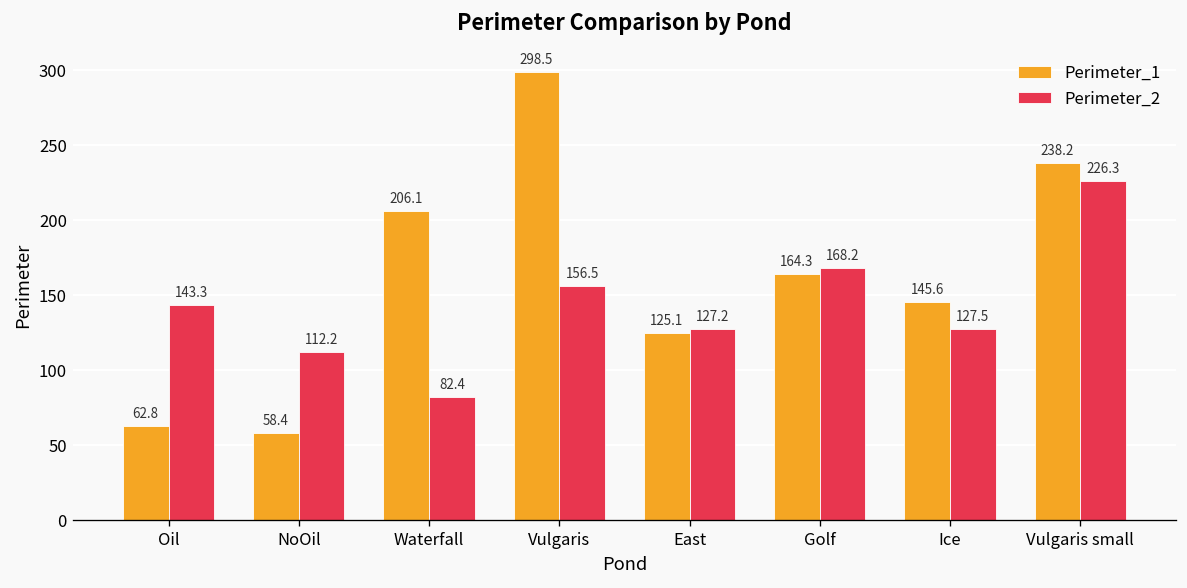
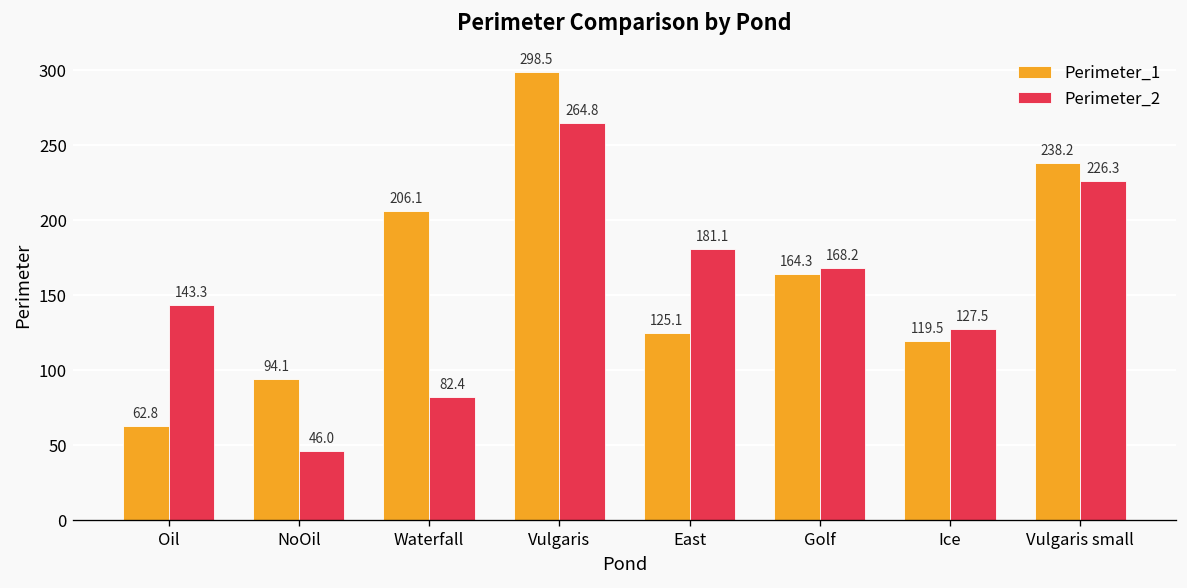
  {
    "Perimeter_1": {
      "Oil": 62.8,
-     "NoOil": 58.4,
+     "NoOil": 94.1,
      "Waterfall": 206.1,
      "Vulgaris": 298.5,
      "East": 125.1,
      "Golf": 164.3,
-     "Ice": 145.6,
+     "Ice": 119.5,
      "Vulgaris small": 238.2
    },
    "Perimeter_2": {
      "Oil": 143.3,
-     "NoOil": 112.2,
+     "NoOil": 46.0,
      "Waterfall": 82.4,
-     "Vulgaris": 156.5,
-     "East": 127.2,
+     "Vulgaris": 264.8,
+     "East": 181.1,
      "Golf": 168.2,
      "Ice": 127.5,
      "Vulgaris small": 226.3
    }
  }
